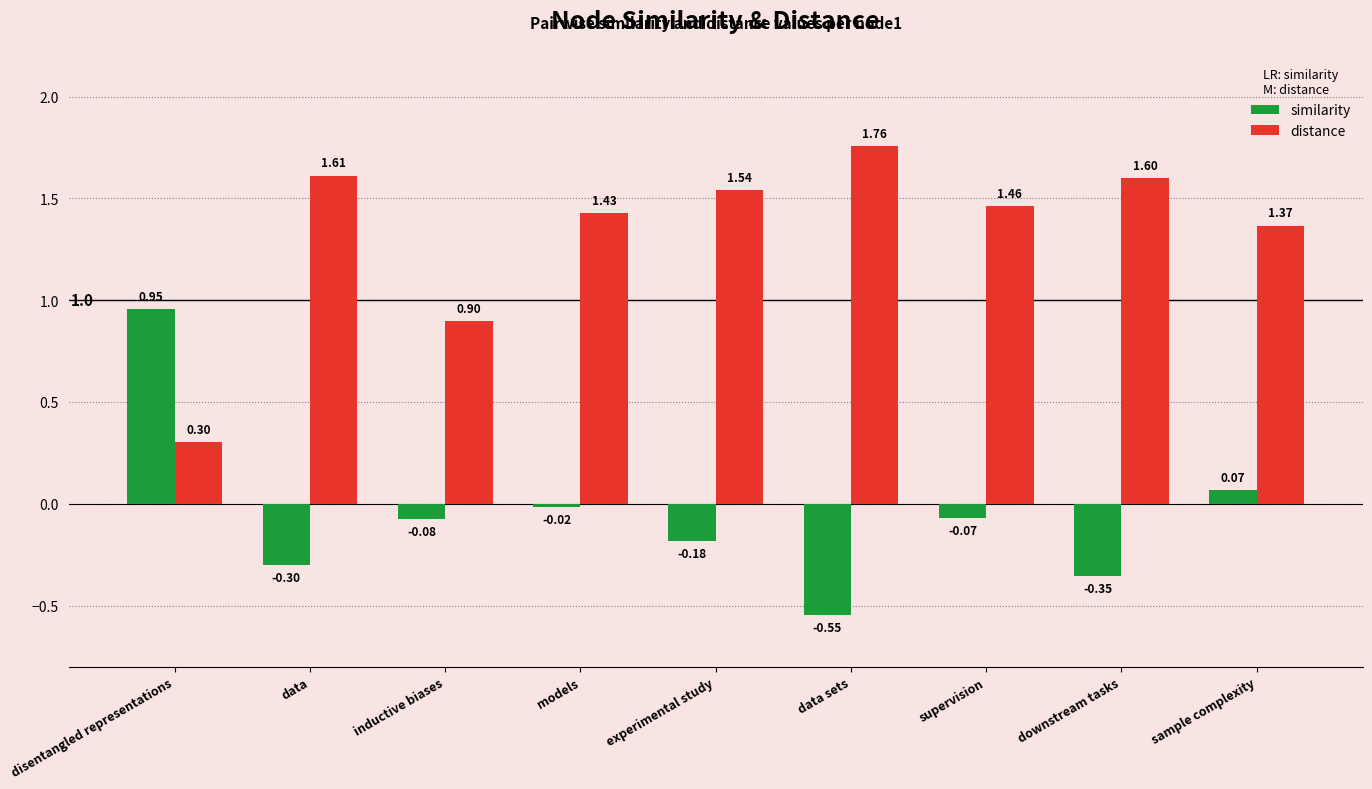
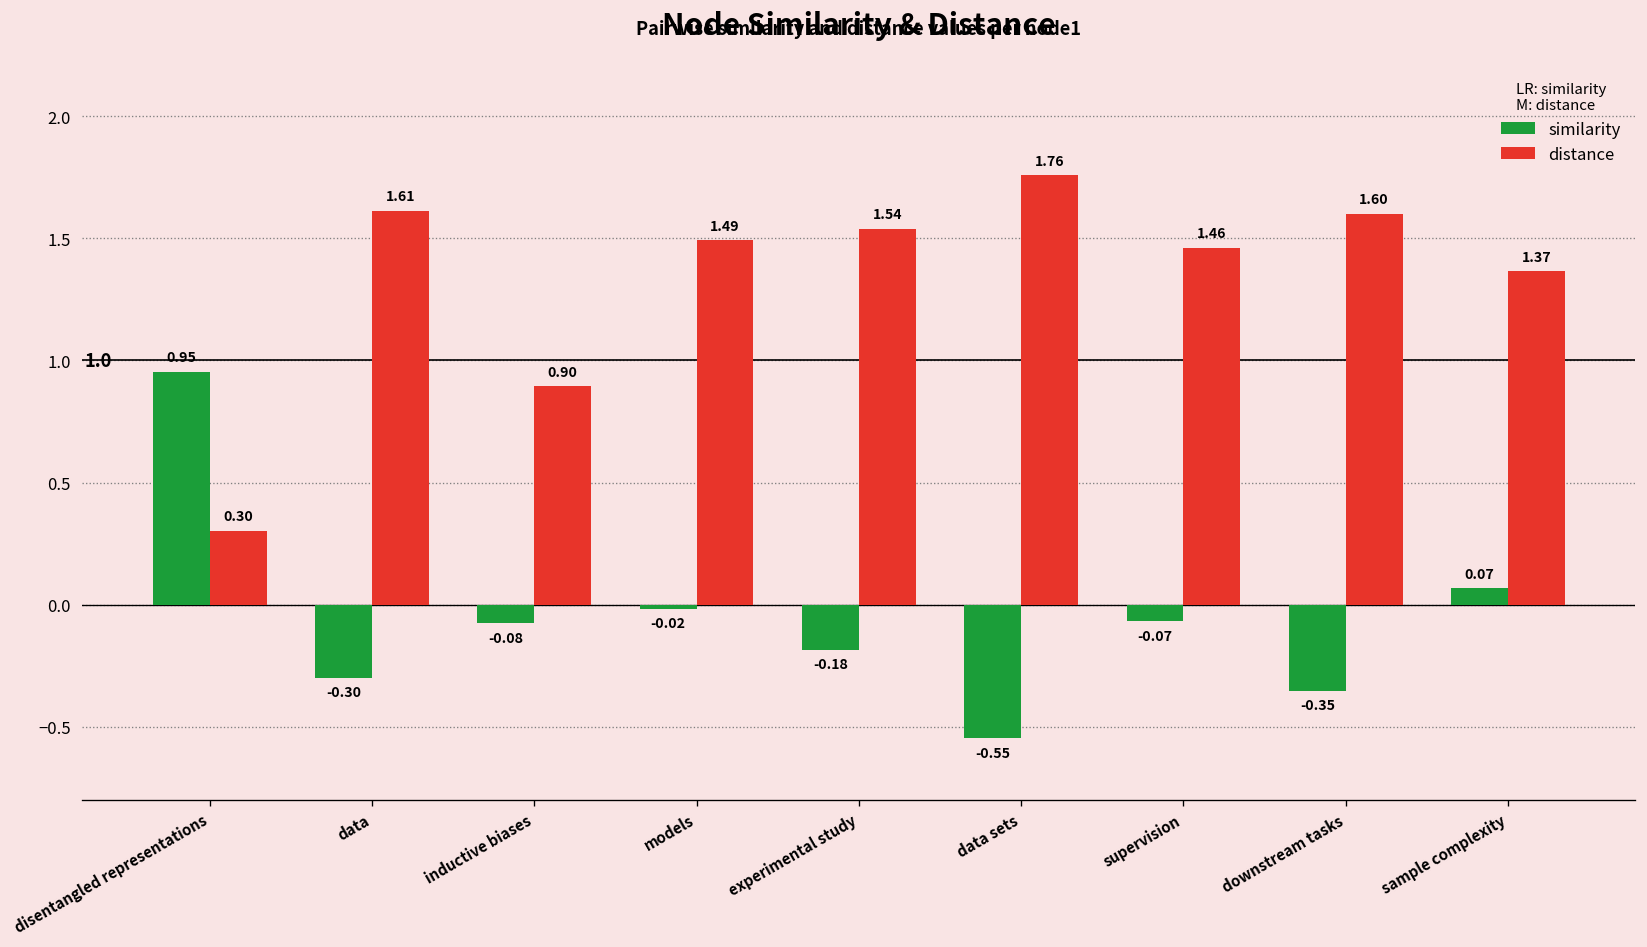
  {
    "similarity": {
      "disentangled representations": 0.95,
      "data": -0.30,
      "inductive biases": -0.08,
      "models": -0.02,
      "experimental study": -0.18,
      "data sets": -0.55,
      "supervision": -0.07,
      "downstream tasks": -0.35,
      "sample complexity": 0.07
    },
    "distance": {
      "disentangled representations": 0.30,
      "data": 1.61,
      "inductive biases": 0.90,
-     "models": 1.43,
+     "models": 1.49,
      "experimental study": 1.54,
      "data sets": 1.76,
      "supervision": 1.46,
      "downstream tasks": 1.60,
      "sample complexity": 1.37
    }
  }
